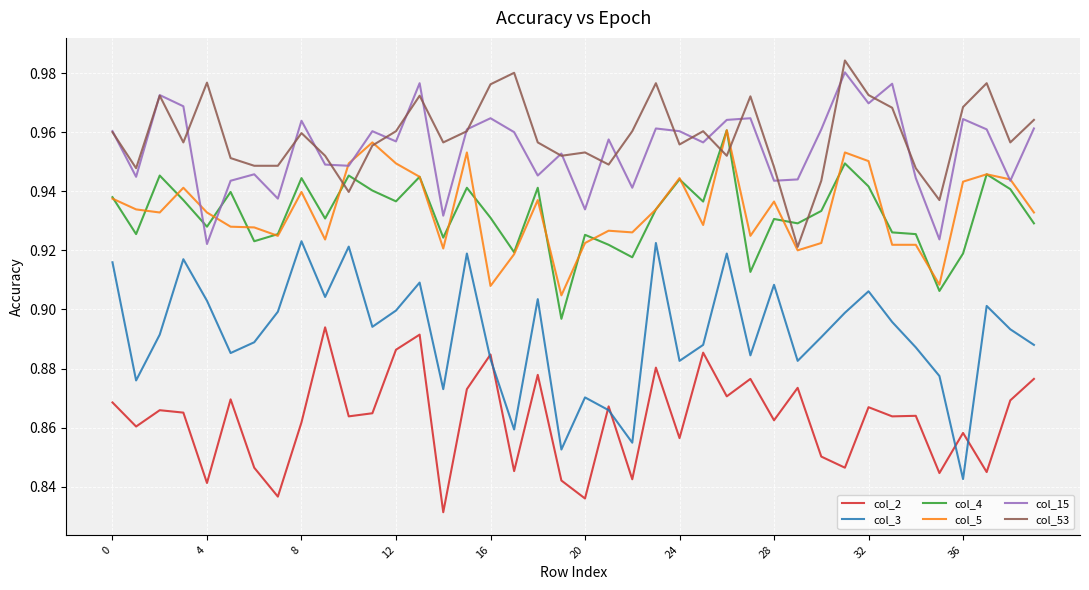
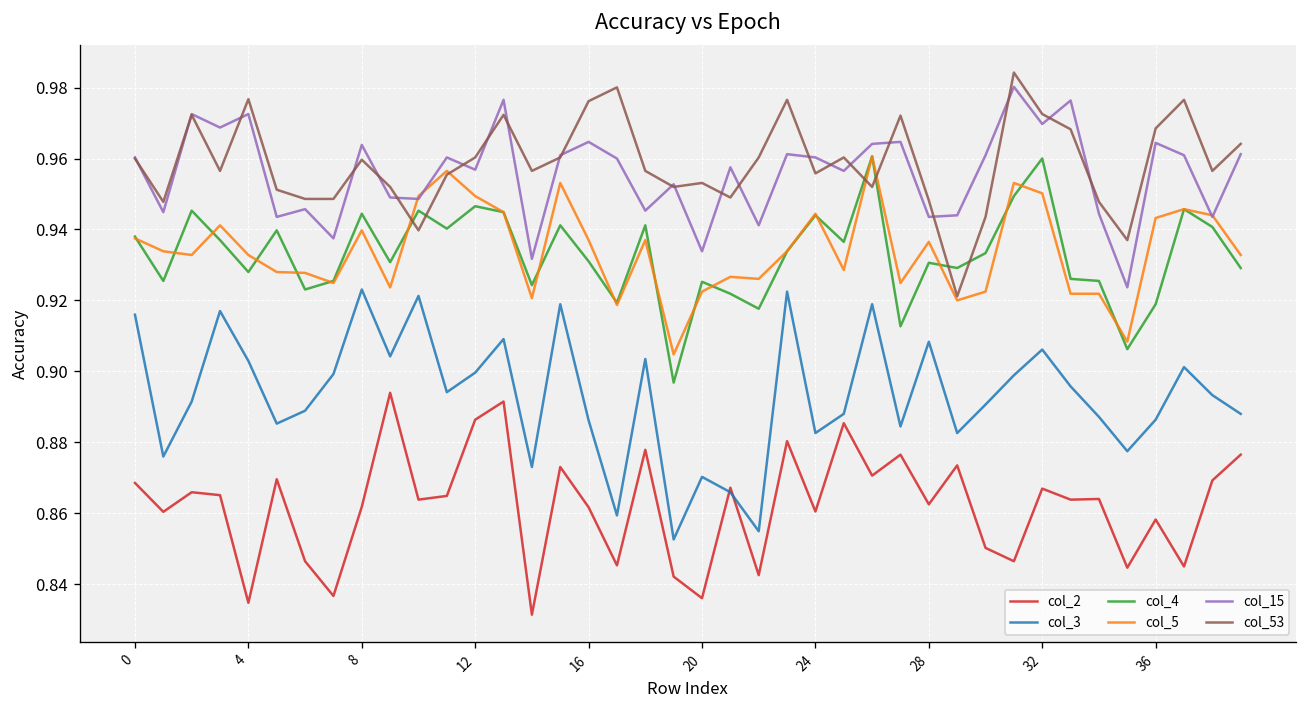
  {
    "col_2": {
      "0": 0.869,
-     "4": 0.841,
+     "4": 0.835,
      "8": 0.862,
      "12": 0.886,
-     "16": 0.885,
+     "16": 0.862,
      "20": 0.836,
-     "24": 0.856,
+     "24": 0.860,
      "28": 0.862,
      "32": 0.867,
      "36": 0.858
    },
    "col_3": {
      "0": 0.916,
      "4": 0.903,
      "8": 0.923,
      "12": 0.900,
-     "16": 0.883,
+     "16": 0.886,
      "20": 0.870,
      "24": 0.883,
      "28": 0.908,
      "32": 0.906,
-     "36": 0.843
+     "36": 0.886
    },
    "col_4": {
      "4": 0.928,
      "8": 0.944,
-     "12": 0.937,
+     "12": 0.947,
      "16": 0.931,
      "20": 0.925,
      "28": 0.931,
-     "32": 0.942,
+     "32": 0.960,
      "36": 0.919
    },
    "col_5": {
      "4": 0.933,
      "8": 0.940,
      "12": 0.949,
-     "16": 0.908,
+     "16": 0.937,
      "20": 0.922,
      "28": 0.937,
      "32": 0.950,
      "36": 0.943
    },
    "col_15": {
-     "4": 0.922,
+     "4": 0.973,
      "8": 0.964,
      "12": 0.957,
      "16": 0.965,
      "20": 0.934,
      "24": 0.960,
      "28": 0.944,
      "32": 0.970,
      "36": 0.964
    },
    "col_53": {
      "4": 0.977,
      "8": 0.960,
      "12": 0.960,
      "16": 0.976,
      "20": 0.953,
      "24": 0.956,
      "28": 0.948,
      "32": 0.973,
      "36": 0.969
    }
  }
